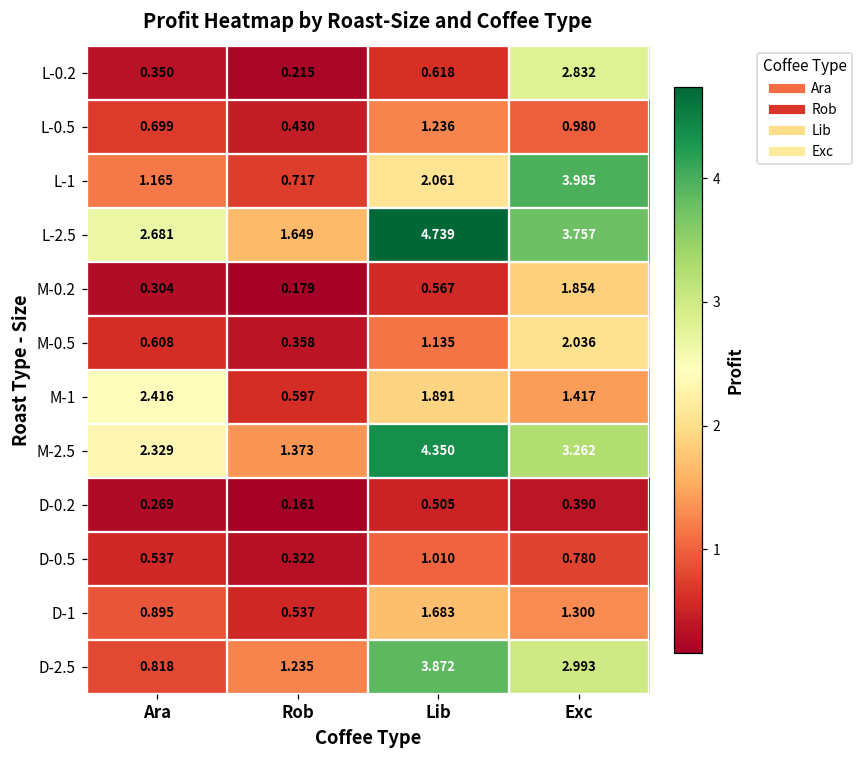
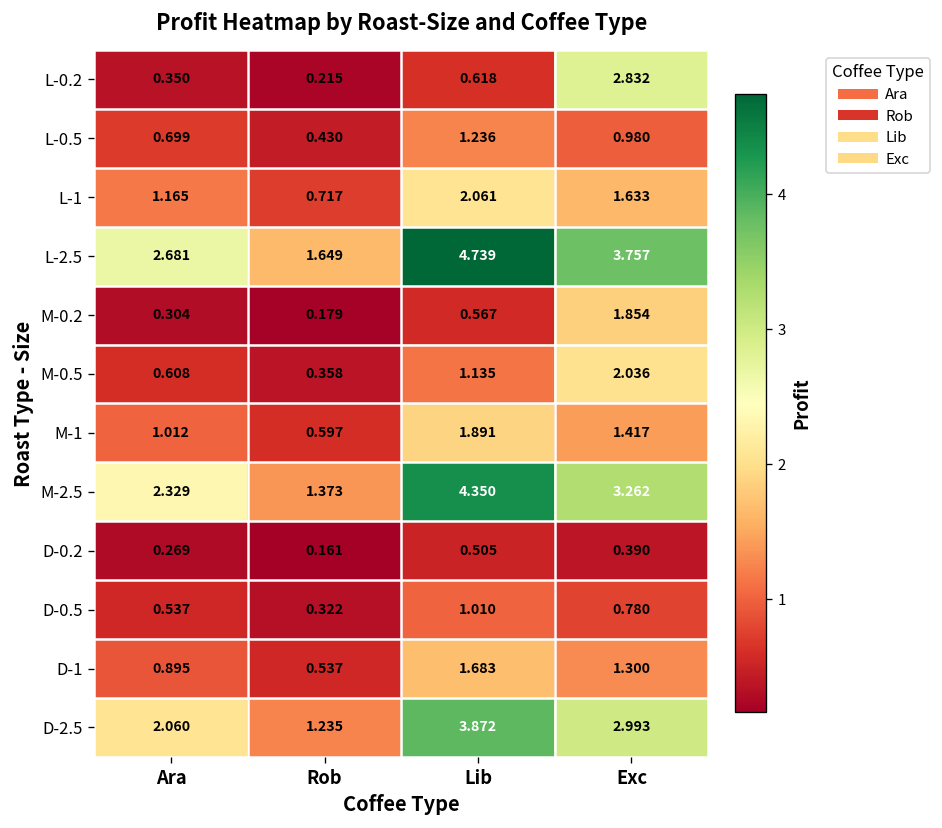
  {
    "L-0.2": {
      "Ara": 0.350,
      "Rob": 0.215,
      "Lib": 0.618,
      "Exc": 2.832
    },
    "L-0.5": {
      "Ara": 0.699,
      "Rob": 0.430,
      "Lib": 1.236,
      "Exc": 0.980
    },
    "L-1": {
      "Ara": 1.165,
      "Rob": 0.717,
      "Lib": 2.061,
-     "Exc": 3.985
+     "Exc": 1.633
    },
    "L-2.5": {
      "Ara": 2.681,
      "Rob": 1.649,
      "Lib": 4.739,
      "Exc": 3.757
    },
    "M-0.2": {
      "Ara": 0.304,
      "Rob": 0.179,
      "Lib": 0.567,
      "Exc": 1.854
    },
    "M-0.5": {
      "Ara": 0.608,
      "Rob": 0.358,
      "Lib": 1.135,
      "Exc": 2.036
    },
    "M-1": {
-     "Ara": 2.416,
+     "Ara": 1.012,
      "Rob": 0.597,
      "Lib": 1.891,
      "Exc": 1.417
    },
    "M-2.5": {
      "Ara": 2.329,
      "Rob": 1.373,
      "Lib": 4.350,
      "Exc": 3.262
    },
    "D-0.2": {
      "Ara": 0.269,
      "Rob": 0.161,
      "Lib": 0.505,
      "Exc": 0.390
    },
    "D-0.5": {
      "Ara": 0.537,
      "Rob": 0.322,
      "Lib": 1.010,
      "Exc": 0.780
    },
    "D-1": {
      "Ara": 0.895,
      "Rob": 0.537,
      "Lib": 1.683,
      "Exc": 1.300
    },
    "D-2.5": {
-     "Ara": 0.818,
+     "Ara": 2.060,
      "Rob": 1.235,
      "Lib": 3.872,
      "Exc": 2.993
    }
  }
